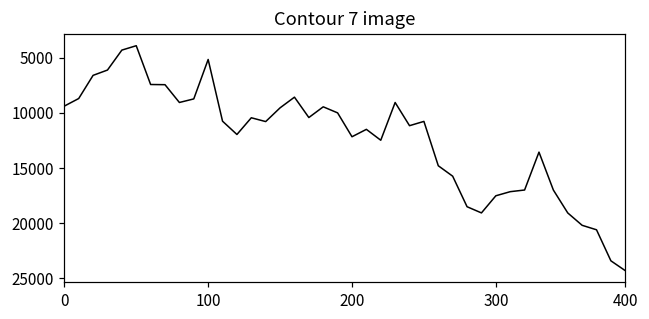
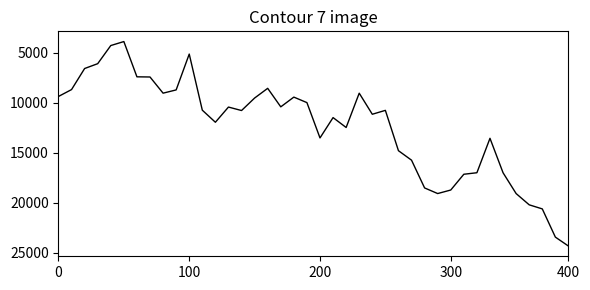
  {
    "0": 9400,
    "100": 5100,
-   "200": 12200,
-   "300": 17500,
+   "200": 13500,
+   "300": 18700,
    "400": 24300
  }
